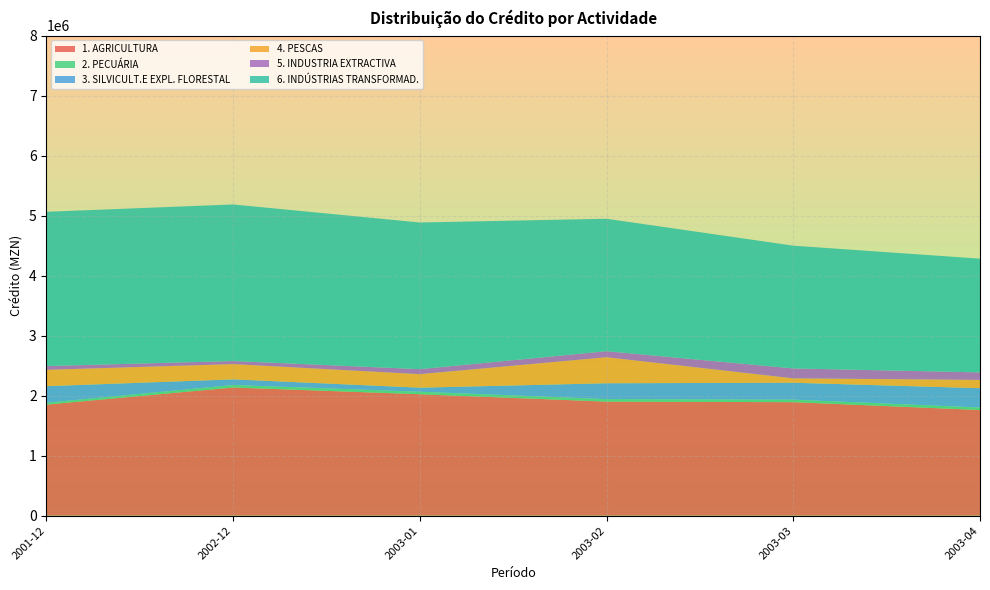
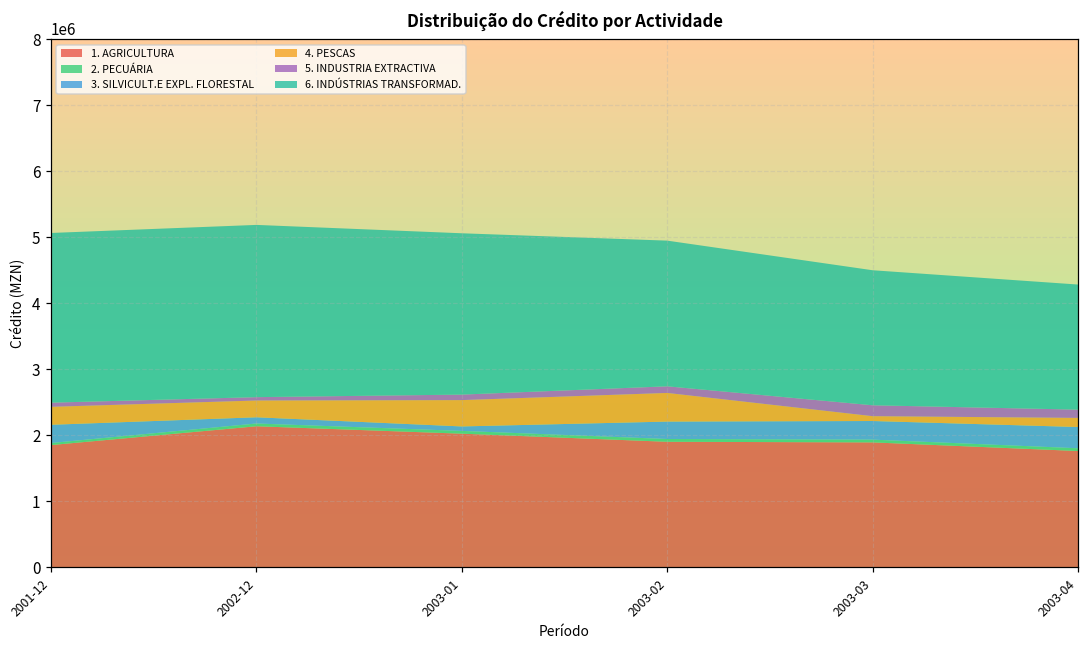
  {
    "1. AGRICULTURA": {
      "2003-01": 2000000
    },
    "3. SILVICULT.E EXPL. FLORESTAL": {
      "2001-12": 300000,
      "2002-12": 100000,
      "2003-01": 100000,
      "2003-02": 300000,
      "2003-03": 300000,
      "2003-04": 300000
    },
    "4. PESCAS": {
      "2001-12": 300000,
      "2002-12": 300000,
-     "2003-01": 200000,
+     "2003-01": 400000,
      "2003-02": 400000,
      "2003-03": 100000,
      "2003-04": 100000
    },
    "5. INDUSTRIA EXTRACTIVA": {
      "2001-12": 100000,
      "2002-12": 100000,
      "2003-01": 100000,
      "2003-02": 100000,
      "2003-03": 200000,
      "2003-04": 100000
    }
  }
